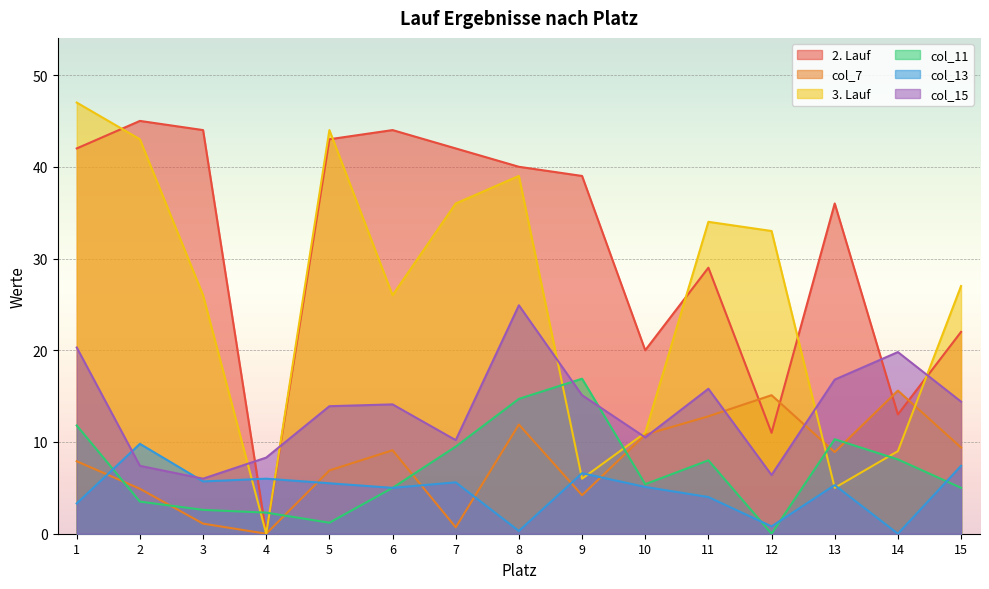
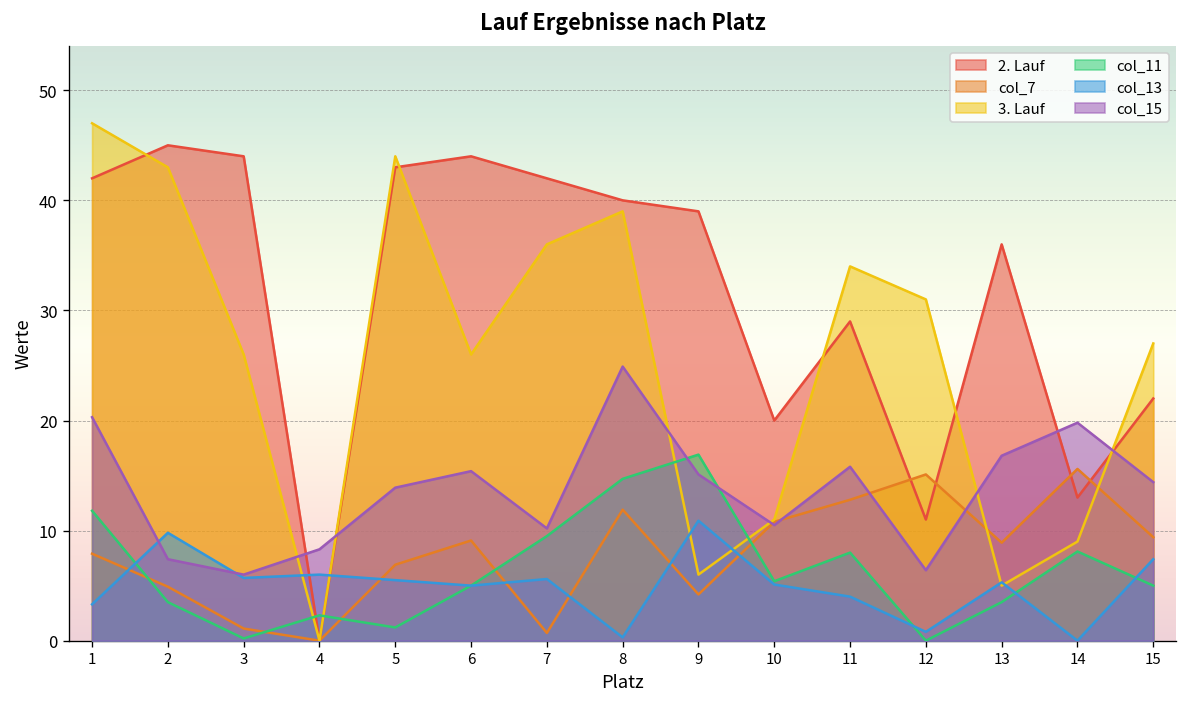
  {
    "3. Lauf": {
      "1": 47,
      "2": 43,
      "3": 26,
      "5": 44,
      "6": 26,
      "7": 36,
      "8": 39,
      "9": 6,
      "11": 34,
-     "12": 33,
+     "12": 31,
      "13": 5,
      "14": 9,
      "15": 27
    },
    "col_11": {
      "1": 12,
      "2": 4,
-     "3": 3,
+     "3": 0,
      "4": 2,
      "5": 1,
      "7": 10,
      "8": 15,
      "9": 17,
      "10": 5,
      "11": 8,
      "12": 0,
-     "13": 10,
+     "13": 4,
      "14": 8,
      "15": 5
    },
    "col_13": {
      "1": 3,
      "2": 10,
      "3": 6,
      "4": 6,
      "5": 6,
      "7": 6,
      "8": 0,
-     "9": 7,
+     "9": 11,
      "10": 5,
      "11": 4,
      "12": 1,
      "13": 5,
      "14": 0,
      "15": 7
    },
    "col_15": {
      "1": 20,
      "2": 7,
      "3": 6,
      "4": 8,
      "5": 14,
-     "6": 14,
+     "6": 15,
      "7": 10,
      "8": 25,
      "9": 15,
      "10": 11,
      "11": 16,
      "12": 6,
      "13": 17,
      "14": 20,
      "15": 14
    }
  }
